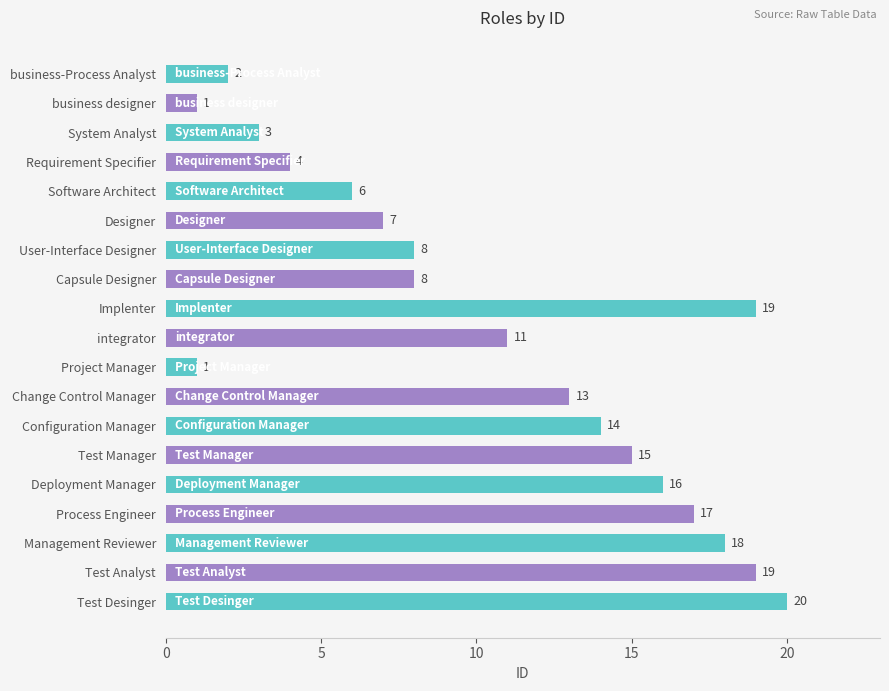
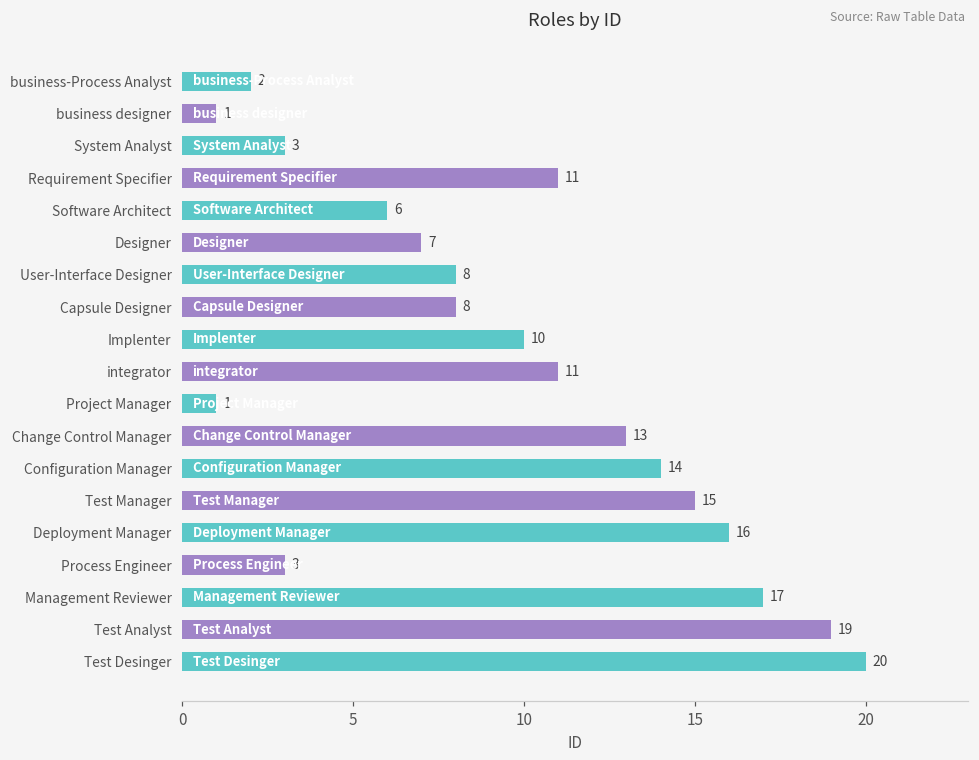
  {
    "business-Process Analyst": 2,
    "business designer": 1,
    "System Analyst": 3,
-   "Requirement Specifier": 4,
+   "Requirement Specifier": 11,
    "Software Architect": 6,
    "Designer": 7,
    "User-Interface Designer": 8,
    "Capsule Designer": 8,
-   "Implenter": 19,
+   "Implenter": 10,
    "integrator": 11,
    "Project Manager": 1,
    "Change Control Manager": 13,
    "Configuration Manager": 14,
    "Test Manager": 15,
    "Deployment Manager": 16,
-   "Process Engineer": 17,
-   "Management Reviewer": 18,
+   "Process Engineer": 3,
+   "Management Reviewer": 17,
    "Test Analyst": 19,
    "Test Desinger": 20
  }
